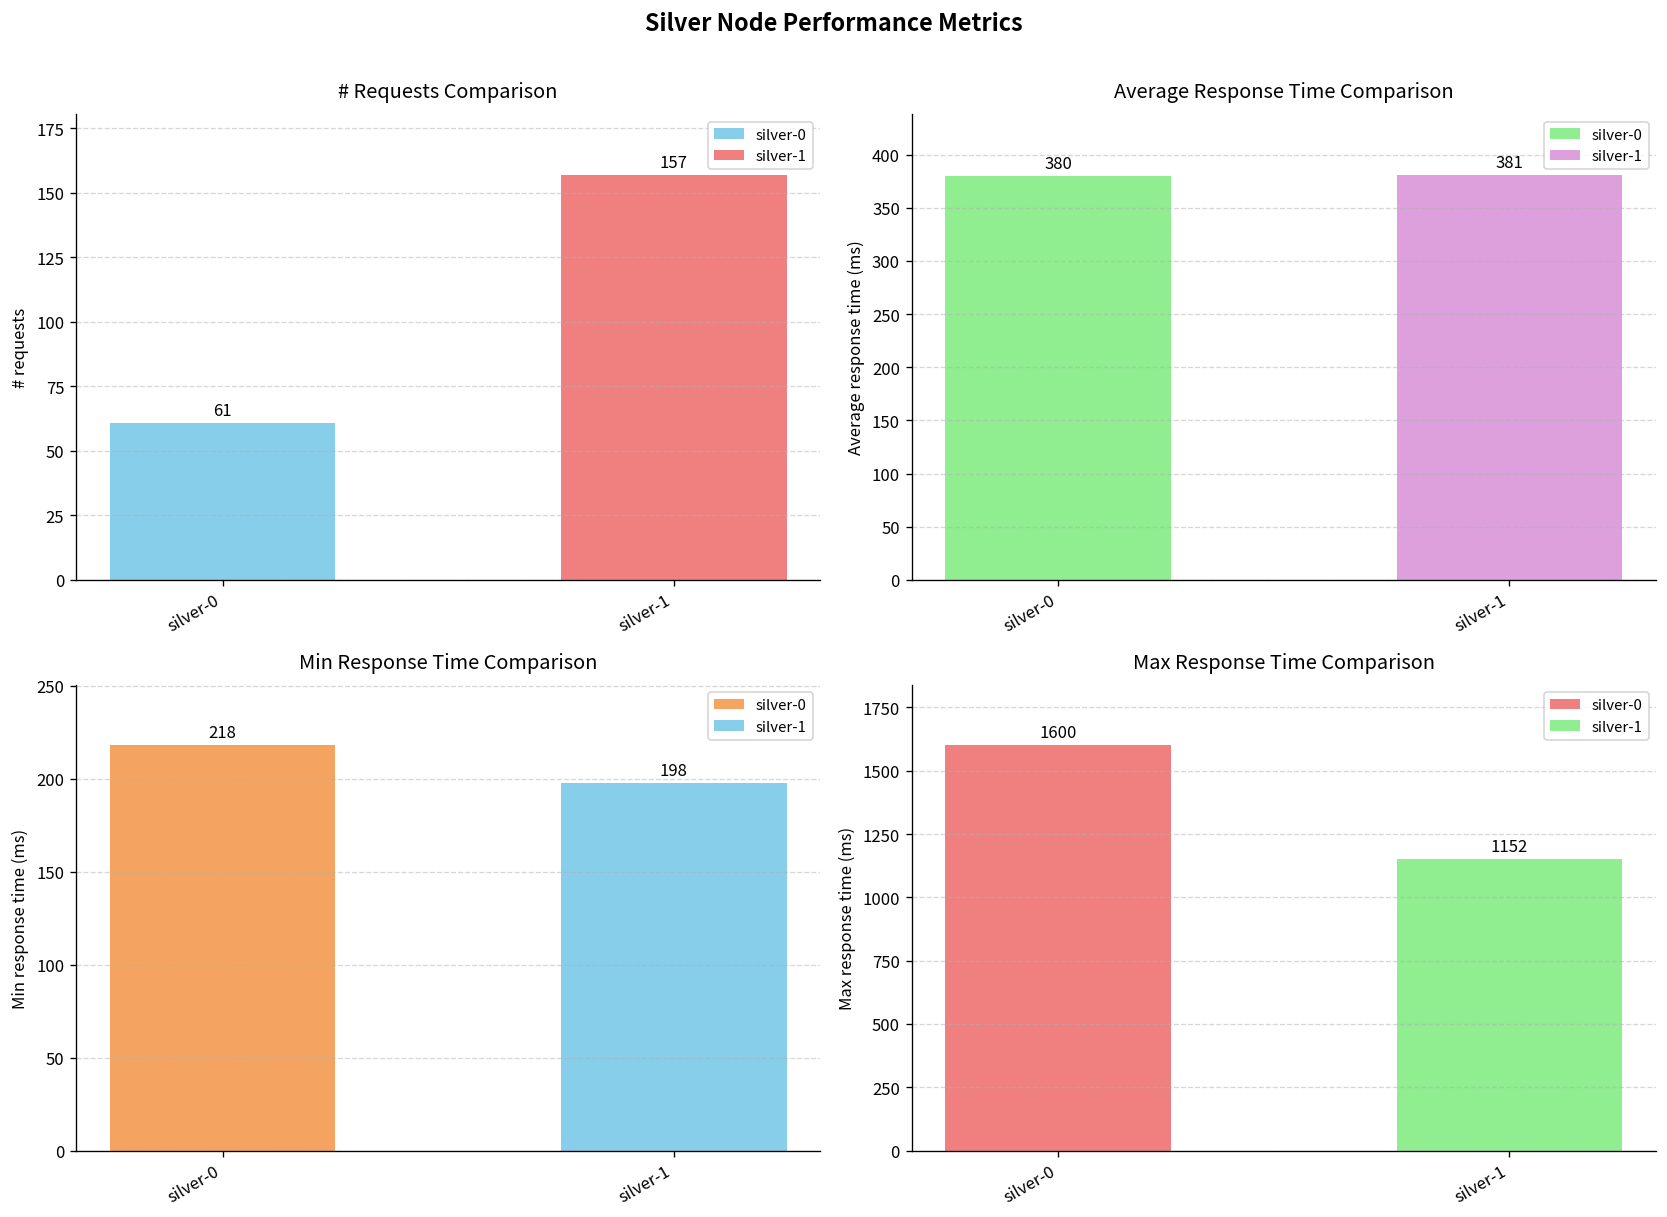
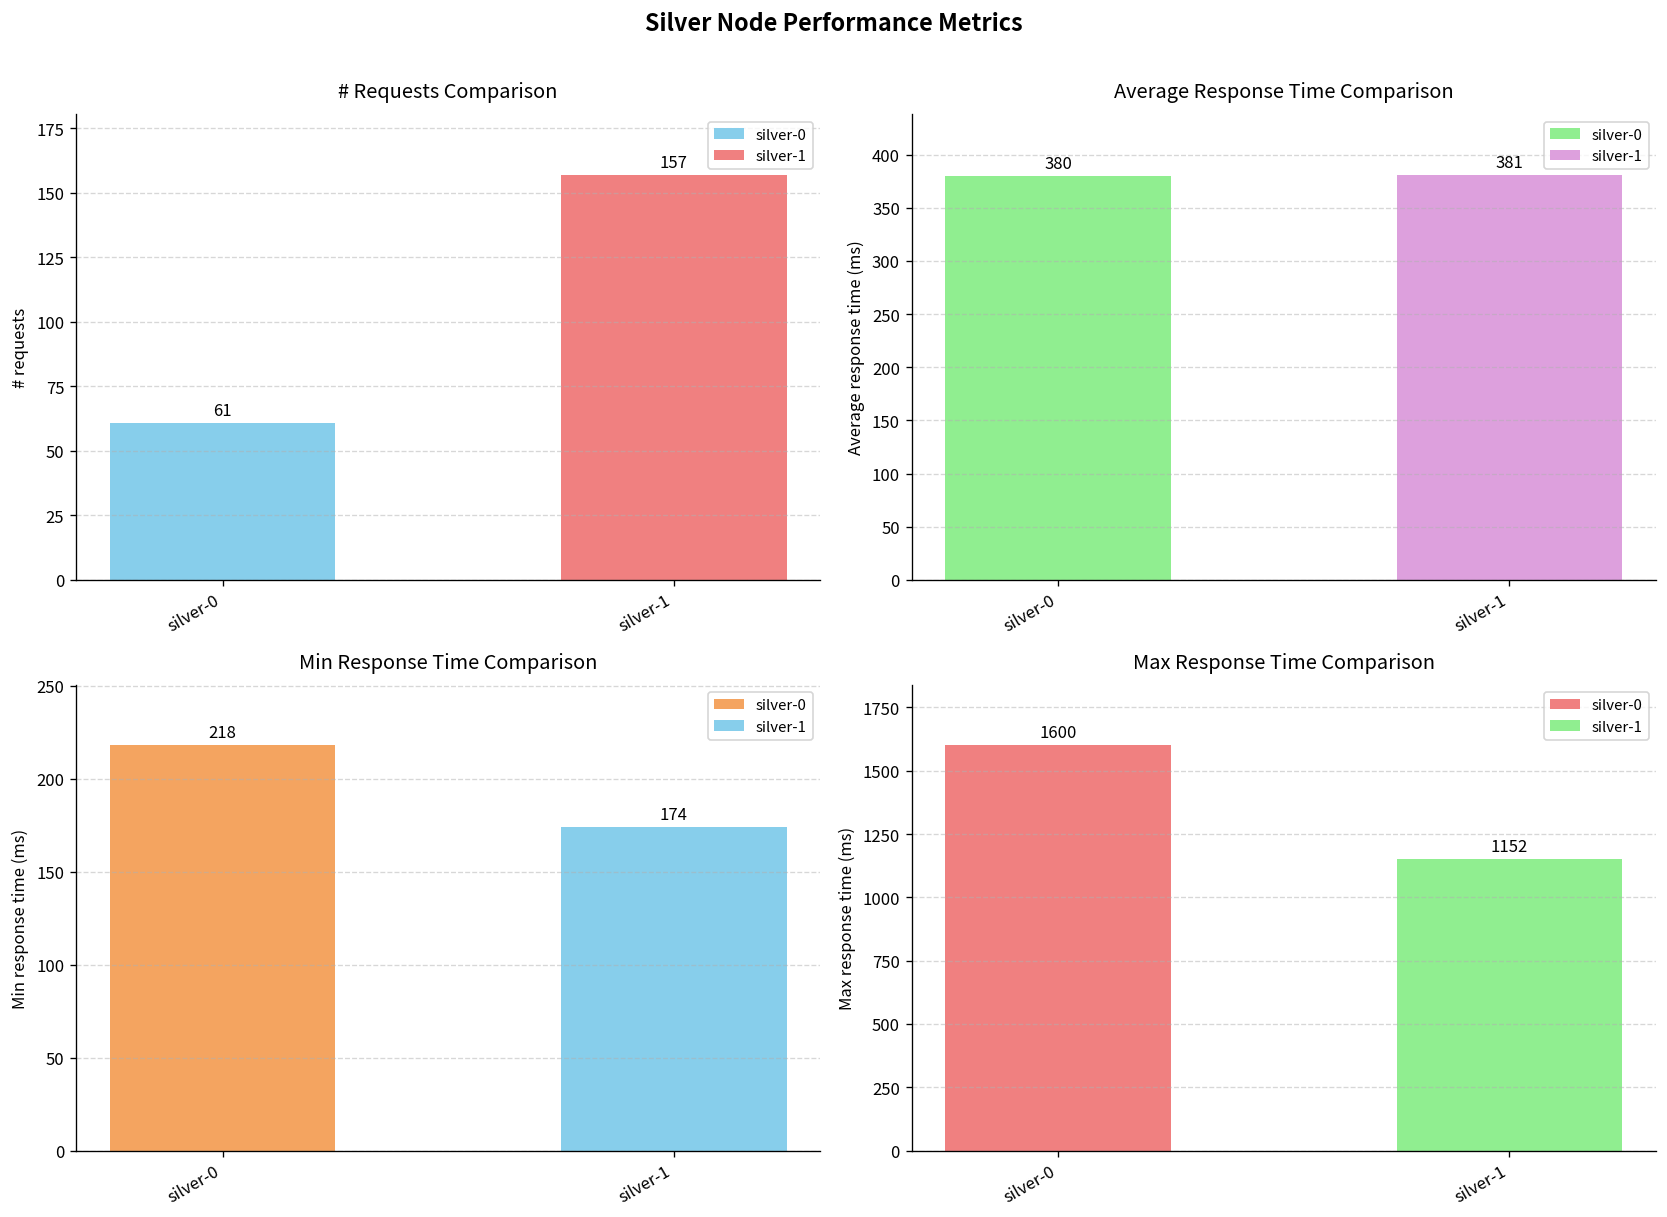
  {
    "# Requests Comparison": {
      "silver-0": 61,
      "silver-1": 157
    },
    "Average Response Time Comparison": {
      "silver-0": 380,
      "silver-1": 381
    },
    "Min Response Time Comparison": {
      "silver-0": 218,
-     "silver-1": 198
+     "silver-1": 174
    },
    "Max Response Time Comparison": {
      "silver-0": 1600,
      "silver-1": 1152
    }
  }
